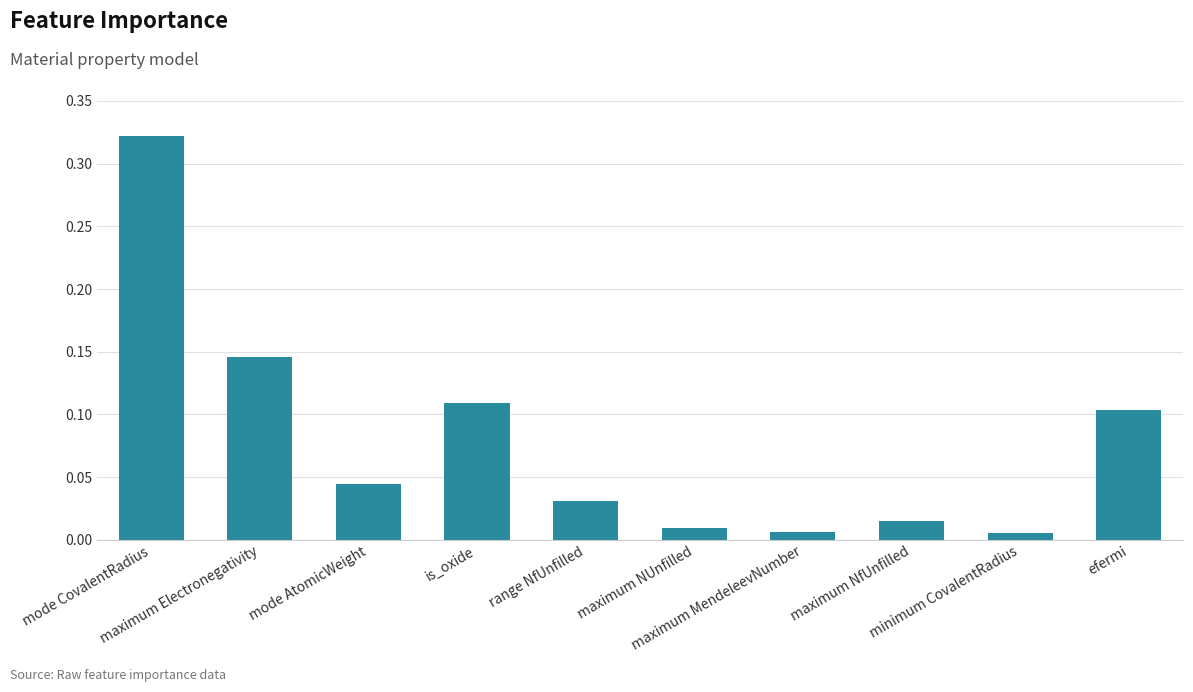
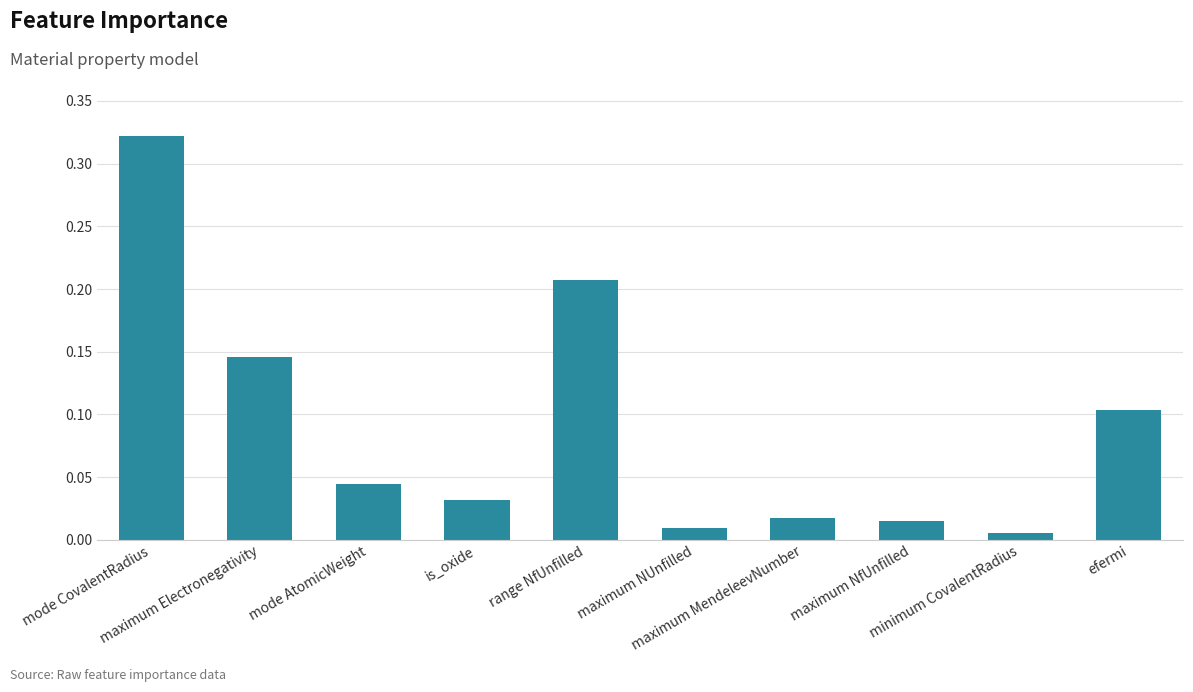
  {
    "mode CovalentRadius": 0.322,
    "maximum Electronegativity": 0.146,
    "mode AtomicWeight": 0.045,
-   "is_oxide": 0.109,
-   "range NfUnfilled": 0.031,
+   "is_oxide": 0.032,
+   "range NfUnfilled": 0.207,
    "maximum NUnfilled": 0.010,
-   "maximum MendeleevNumber": 0.006,
+   "maximum MendeleevNumber": 0.017,
    "maximum NfUnfilled": 0.015,
    "minimum CovalentRadius": 0.006,
    "efermi": 0.103
  }
